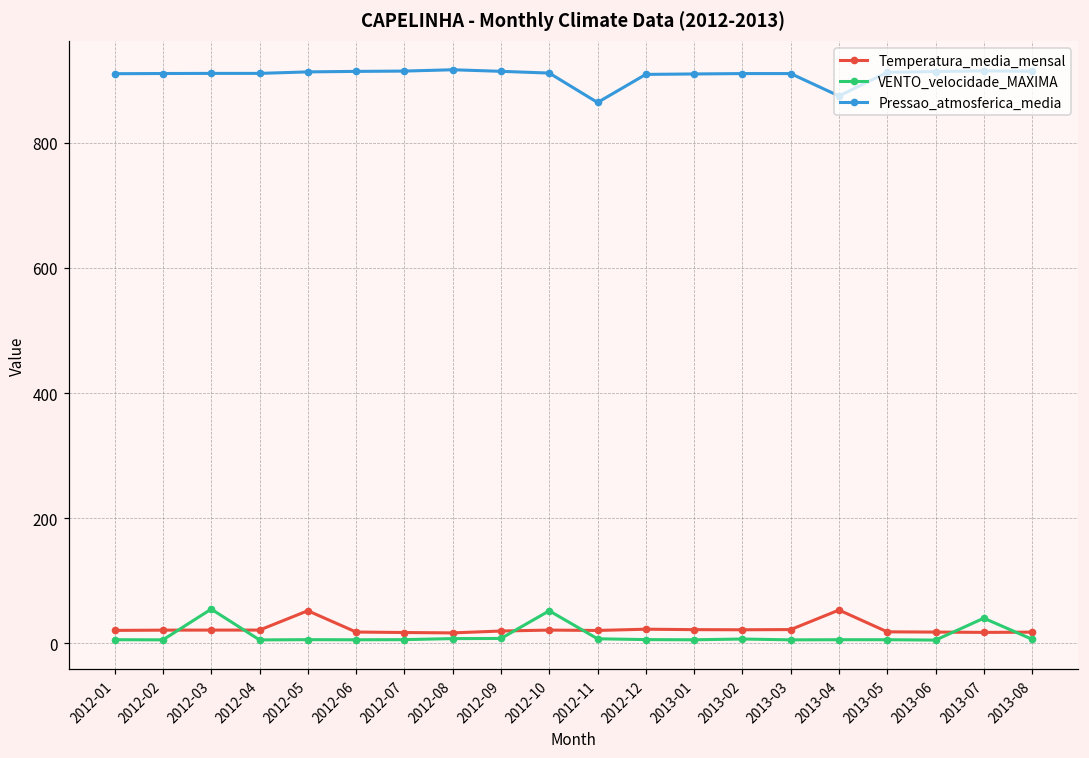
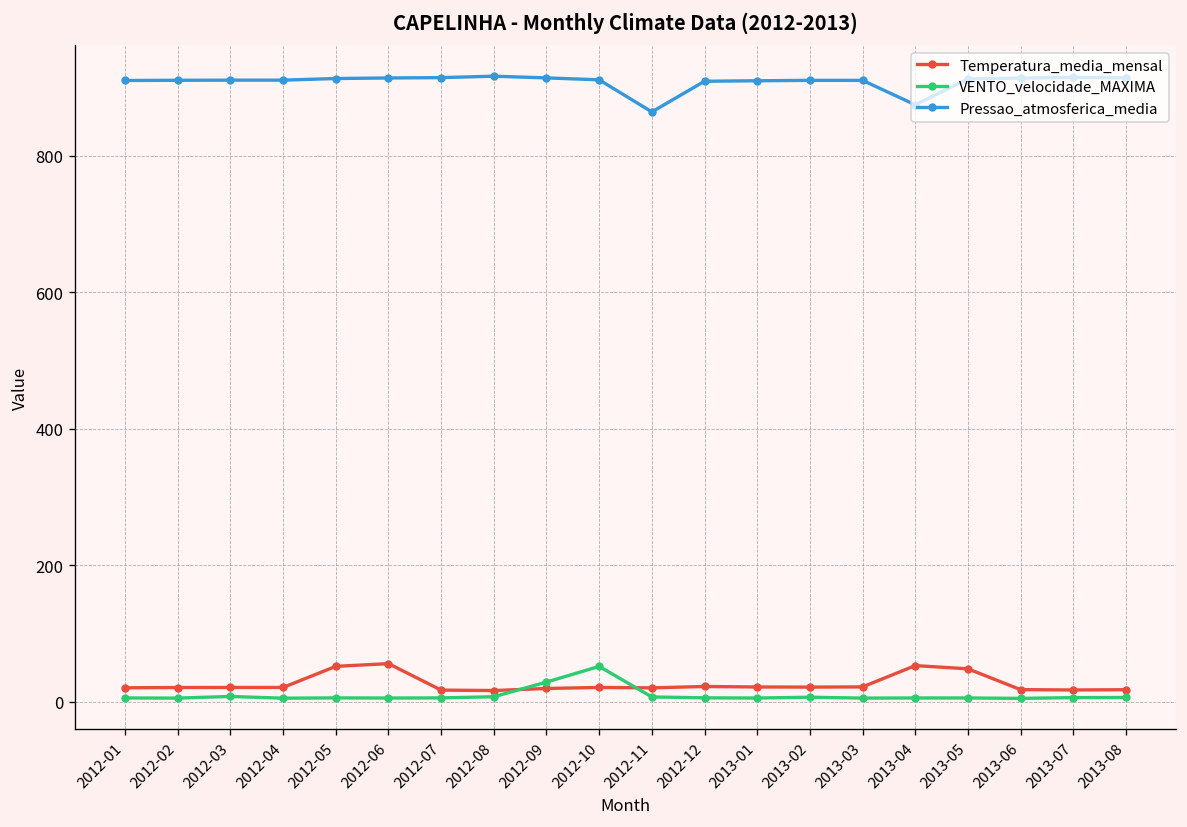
  {
    "Temperatura_media_mensal": {
      "2012-01": 20,
      "2012-02": 20,
      "2012-03": 20,
      "2012-04": 20,
      "2012-05": 50,
-     "2012-06": 20,
+     "2012-06": 60,
      "2012-07": 20,
      "2012-08": 20,
      "2012-09": 20,
      "2012-10": 20,
      "2012-11": 20,
      "2012-12": 20,
      "2013-01": 20,
      "2013-02": 20,
      "2013-03": 20,
      "2013-04": 50,
-     "2013-05": 20,
+     "2013-05": 50,
      "2013-06": 20,
      "2013-07": 20,
      "2013-08": 20
    },
    "VENTO_velocidade_MAXIMA": {
      "2012-01": 10,
      "2012-02": 10,
-     "2012-03": 50,
+     "2012-03": 10,
      "2012-04": 10,
      "2012-05": 10,
      "2012-06": 10,
      "2012-07": 10,
      "2012-08": 10,
-     "2012-09": 10,
+     "2012-09": 30,
      "2012-10": 50,
      "2012-11": 10,
      "2012-12": 10,
      "2013-01": 10,
      "2013-02": 10,
      "2013-03": 10,
      "2013-04": 10,
      "2013-05": 10,
      "2013-06": 10,
-     "2013-07": 40,
+     "2013-07": 10,
      "2013-08": 10
    },
    "Pressao_atmosferica_media": {
      "2012-01": 910,
      "2012-02": 910,
      "2012-03": 910,
      "2012-04": 910,
      "2012-05": 910,
      "2012-06": 910,
      "2012-07": 910,
      "2012-08": 920,
      "2012-09": 910,
      "2012-10": 910,
      "2012-11": 860,
      "2012-12": 910,
      "2013-01": 910,
      "2013-02": 910,
      "2013-03": 910
    }
  }
